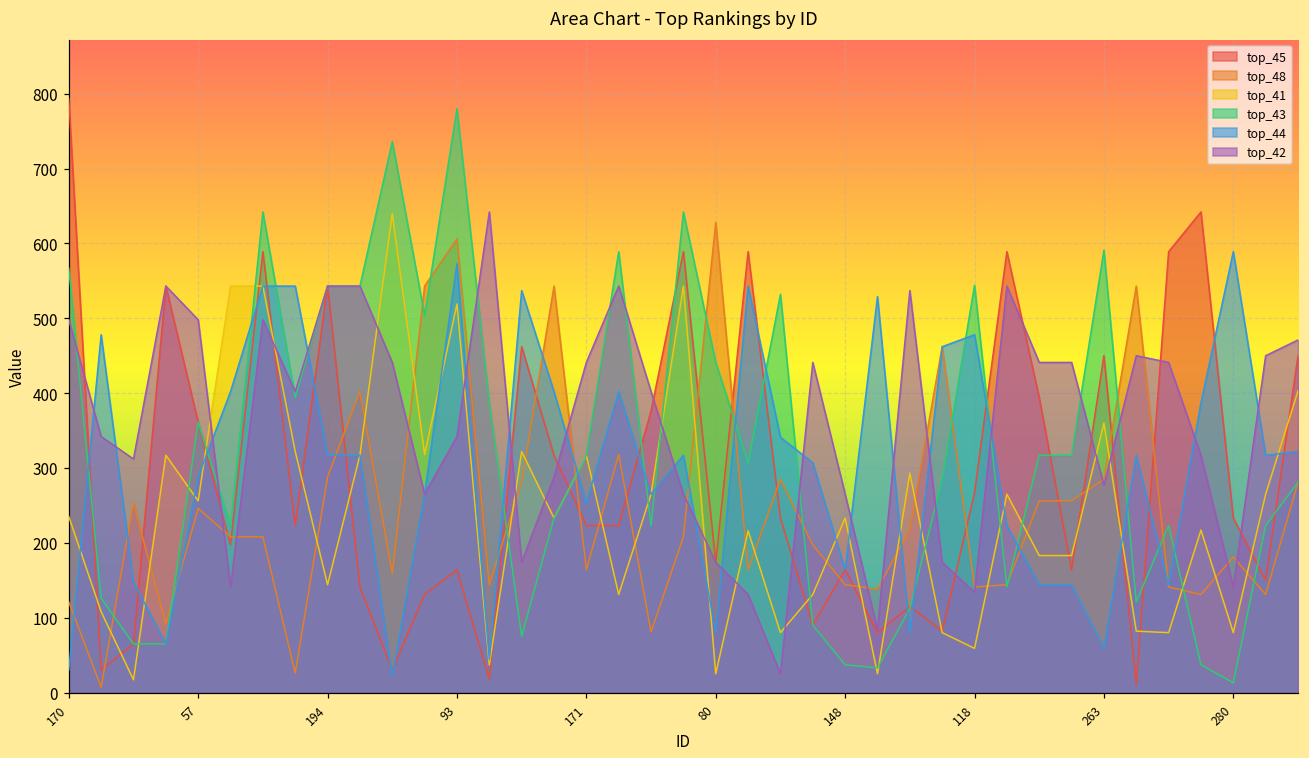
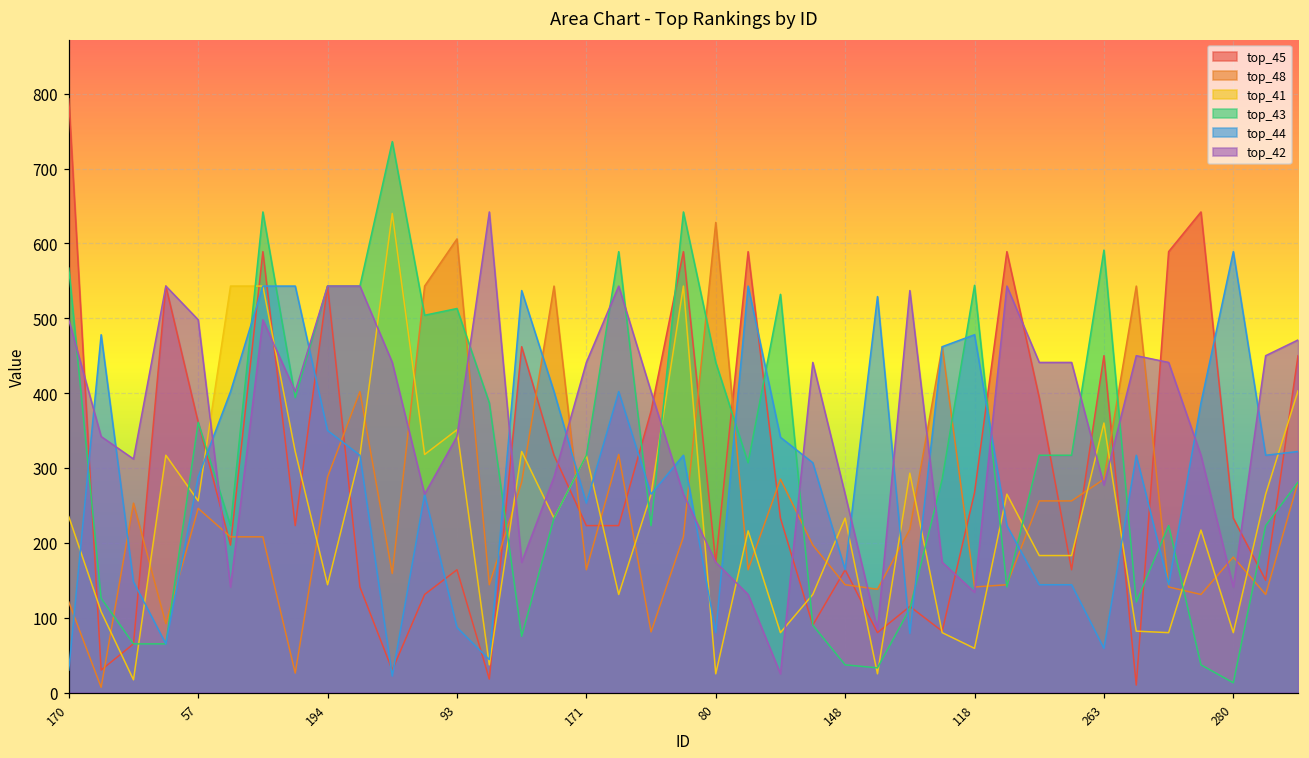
  {
    "top_41": {
      "170": 240,
      "57": 260,
      "194": 140,
-     "93": 520,
+     "93": 350,
      "80": 30,
      "148": 230,
      "118": 60,
      "263": 360,
      "280": 80
    },
    "top_43": {
      "170": 570,
-     "93": 780,
+     "93": 510,
      "80": 440,
      "148": 40,
      "118": 540,
      "263": 590,
      "280": 10
    },
    "top_44": {
      "170": 30,
      "57": 290,
-     "194": 320,
-     "93": 570,
+     "194": 350,
+     "93": 90,
      "171": 250,
      "80": 80,
      "118": 480,
      "263": 60,
      "280": 590
    },
    "top_42": {
      "170": 500,
      "57": 500,
      "93": 340,
      "171": 440,
      "148": 270,
      "118": 130,
      "263": 280,
      "280": 140
    }
  }
